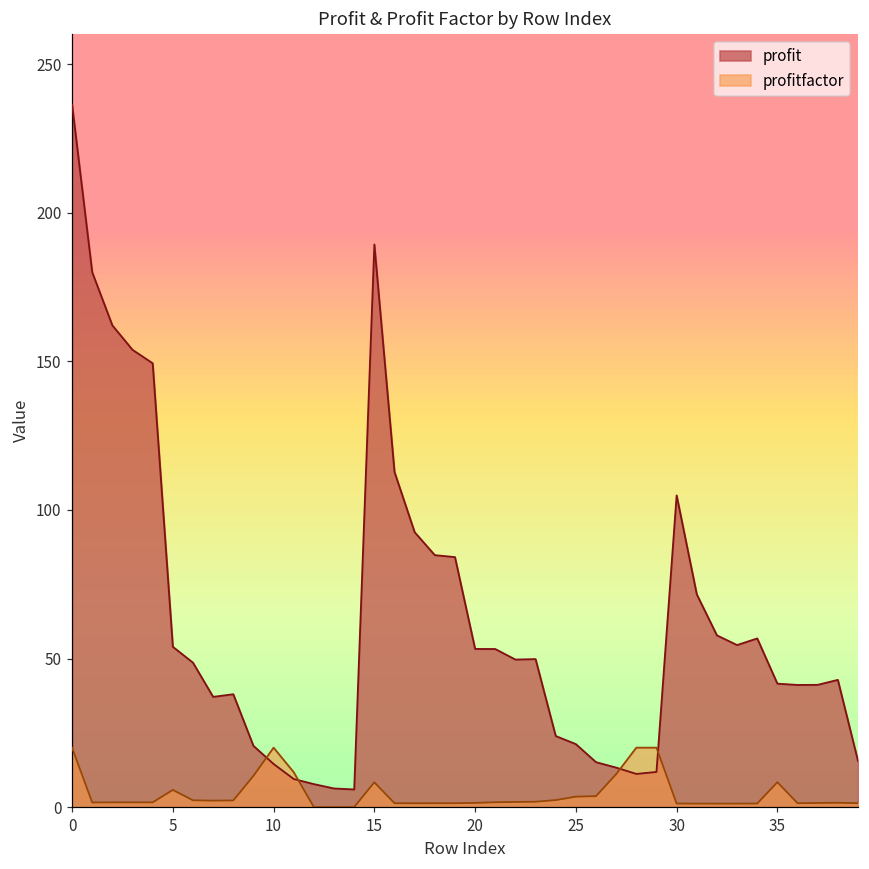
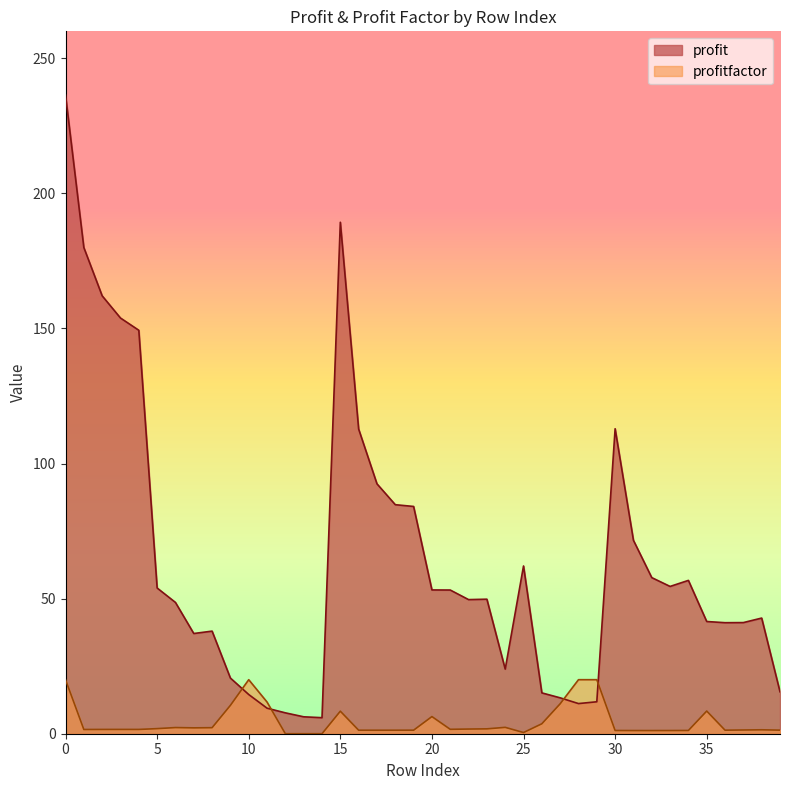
  {
    "profit": {
      "0": 236,
      "5": 54,
      "10": 15,
      "15": 189,
      "20": 53,
-     "25": 21,
-     "30": 105,
+     "25": 62,
+     "30": 113,
      "35": 42
    },
    "profitfactor": {
      "0": 20,
-     "5": 6,
+     "5": 2,
      "10": 20,
      "15": 8,
-     "20": 1,
-     "25": 4,
+     "20": 6,
+     "25": 0,
      "30": 1,
      "35": 8
    }
  }
